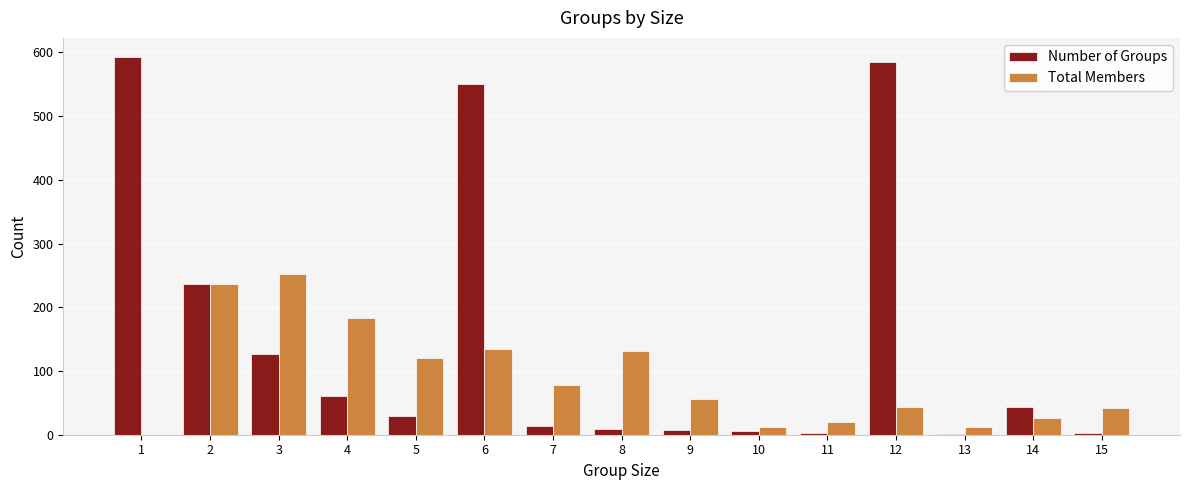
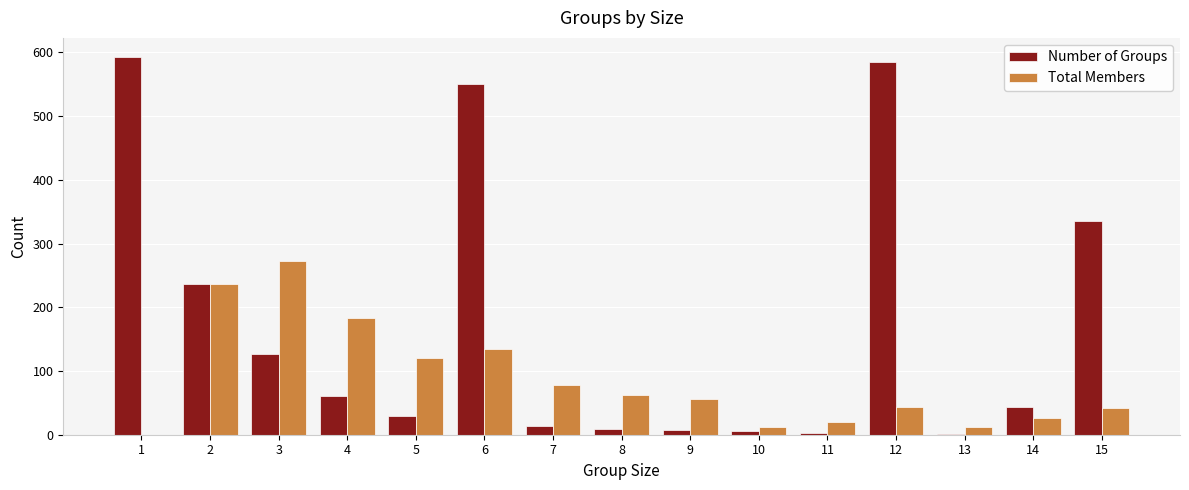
  {
    "Number of Groups": {
      "1": 590,
      "2": 240,
      "3": 130,
      "4": 60,
      "5": 30,
      "6": 550,
      "7": 10,
      "8": 10,
      "9": 10,
      "10": 10,
      "12": 590,
      "14": 40,
-     "15": 0
+     "15": 340
    },
    "Total Members": {
      "1": 0,
      "2": 240,
-     "3": 250,
+     "3": 270,
      "4": 180,
      "5": 120,
      "6": 140,
      "7": 80,
-     "8": 130,
+     "8": 60,
      "9": 60,
      "10": 10,
      "11": 20,
      "12": 40,
      "13": 10,
      "14": 30,
      "15": 40
    }
  }
